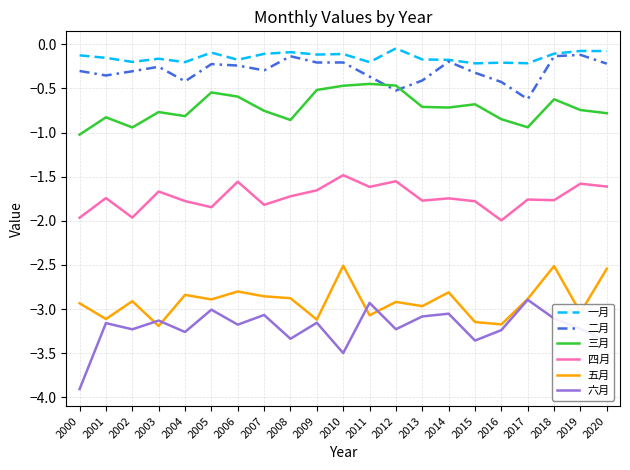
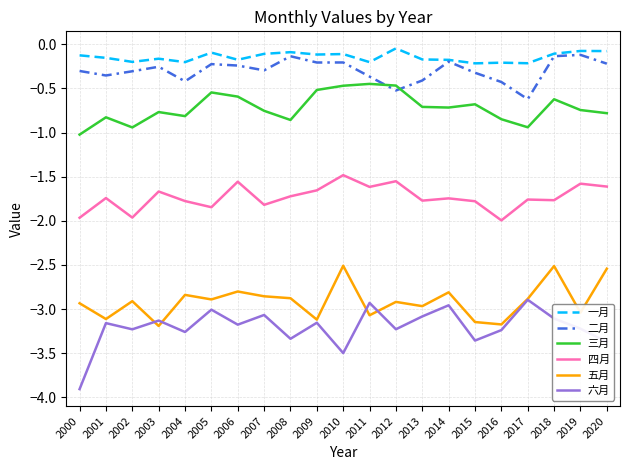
  {
    "一月": {
      "2000": -0.1,
      "2001": -0.2,
      "2002": -0.2,
      "2003": -0.2,
      "2004": -0.2,
      "2005": -0.1,
      "2006": -0.2,
      "2007": -0.1,
      "2008": -0.1,
      "2009": -0.1,
      "2010": -0.1,
      "2011": -0.2,
      "2012": 0.0,
      "2013": -0.2,
      "2015": -0.2,
      "2016": -0.2,
      "2017": -0.2,
      "2019": -0.1,
      "2020": -0.1
    },
    "二月": {
      "2000": -0.3,
      "2001": -0.4,
      "2002": -0.3,
      "2003": -0.3,
      "2004": -0.4,
      "2005": -0.2,
      "2006": -0.2,
      "2007": -0.3,
      "2008": -0.1,
      "2009": -0.2,
      "2010": -0.2,
      "2011": -0.4,
      "2012": -0.5,
      "2013": -0.4,
      "2015": -0.3,
      "2016": -0.4,
      "2017": -0.6,
      "2019": -0.1,
      "2020": -0.2
    },
    "三月": {
      "2000": -1.0,
      "2001": -0.8,
      "2002": -0.9,
      "2003": -0.8,
      "2004": -0.8,
      "2005": -0.5,
      "2006": -0.6,
      "2007": -0.8,
      "2008": -0.9,
      "2009": -0.5,
      "2010": -0.5,
      "2011": -0.4,
      "2012": -0.5,
      "2013": -0.7,
      "2014": -0.7,
      "2015": -0.7,
      "2016": -0.8,
      "2017": -0.9,
      "2018": -0.6,
      "2019": -0.7,
      "2020": -0.8
    },
    "四月": {
      "2000": -2.0,
      "2001": -1.7,
      "2002": -2.0,
      "2003": -1.7,
      "2004": -1.8,
      "2005": -1.8,
      "2006": -1.6,
      "2007": -1.8,
      "2008": -1.7,
      "2009": -1.7,
      "2010": -1.5,
      "2011": -1.6,
      "2012": -1.6,
      "2013": -1.8,
      "2014": -1.7,
      "2015": -1.8,
      "2016": -2.0,
      "2017": -1.8,
      "2018": -1.8,
      "2019": -1.6,
      "2020": -1.6
    },
    "五月": {
      "2000": -2.9,
      "2001": -3.1,
      "2002": -2.9,
      "2003": -3.2,
      "2004": -2.8,
      "2005": -2.9,
      "2006": -2.8,
      "2007": -2.9,
      "2008": -2.9,
      "2009": -3.1,
      "2010": -2.5,
      "2011": -3.1,
      "2012": -2.9,
      "2013": -3.0,
      "2014": -2.8,
      "2015": -3.1,
      "2016": -3.2,
      "2018": -2.5,
      "2020": -2.5
    },
    "六月": {
      "2000": -3.9,
      "2001": -3.2,
      "2002": -3.2,
      "2003": -3.1,
      "2004": -3.3,
      "2005": -3.0,
      "2006": -3.2,
      "2007": -3.1,
      "2008": -3.3,
      "2009": -3.2,
      "2010": -3.5,
      "2011": -2.9,
      "2012": -3.2,
      "2013": -3.1,
-     "2014": -3.1,
+     "2014": -3.0,
      "2015": -3.4,
      "2016": -3.2
    }
  }
